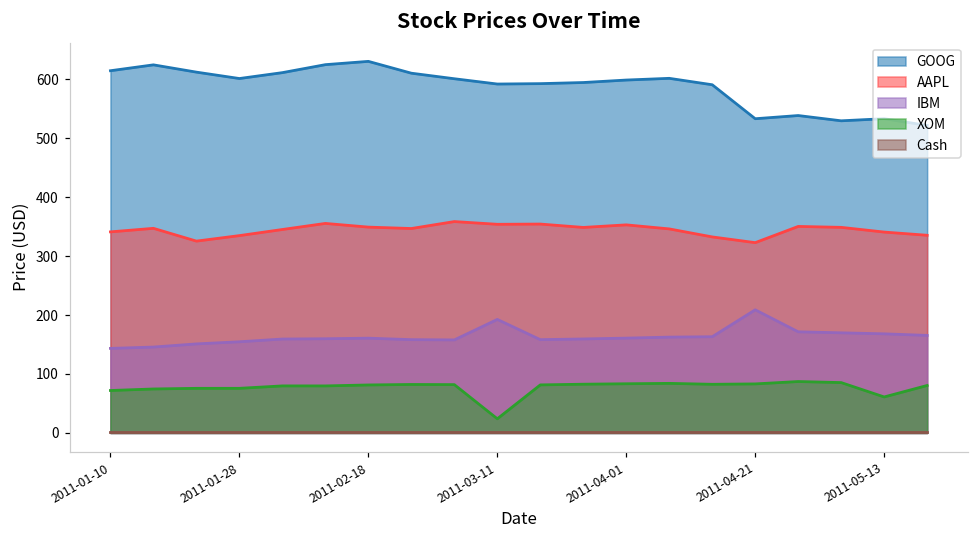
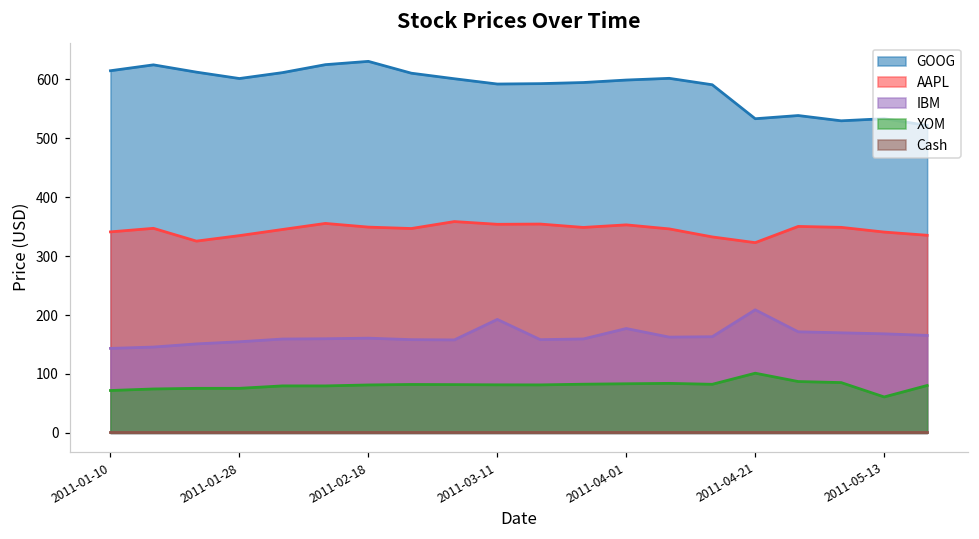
  {
    "GOOG": {
      "2011-01-10": 610,
      "2011-01-28": 600,
      "2011-02-18": 630,
      "2011-03-11": 590,
      "2011-04-01": 600,
      "2011-04-21": 530
    },
    "AAPL": {
      "2011-01-10": 340,
      "2011-01-28": 330,
      "2011-02-18": 350,
      "2011-03-11": 350,
      "2011-04-01": 350,
      "2011-04-21": 320,
      "2011-05-13": 340
    },
    "IBM": {
      "2011-01-10": 140,
      "2011-01-28": 150,
      "2011-02-18": 160,
      "2011-03-11": 190,
-     "2011-04-01": 160,
+     "2011-04-01": 180,
      "2011-04-21": 210,
      "2011-05-13": 170
    },
    "XOM": {
      "2011-01-10": 70,
      "2011-01-28": 80,
      "2011-02-18": 80,
-     "2011-03-11": 20,
+     "2011-03-11": 80,
      "2011-04-01": 80,
-     "2011-04-21": 80,
+     "2011-04-21": 100,
      "2011-05-13": 60
    },
    "Cash": {
      "2011-01-10": 0,
      "2011-01-28": 0,
      "2011-02-18": 0,
      "2011-03-11": 0,
      "2011-04-01": 0,
      "2011-04-21": 0,
      "2011-05-13": 0
    }
  }
